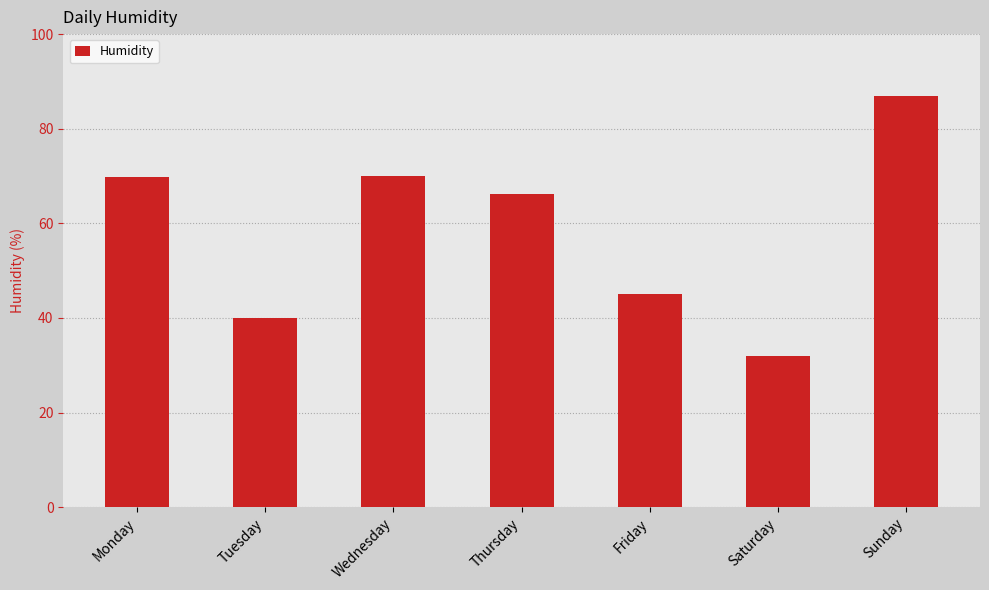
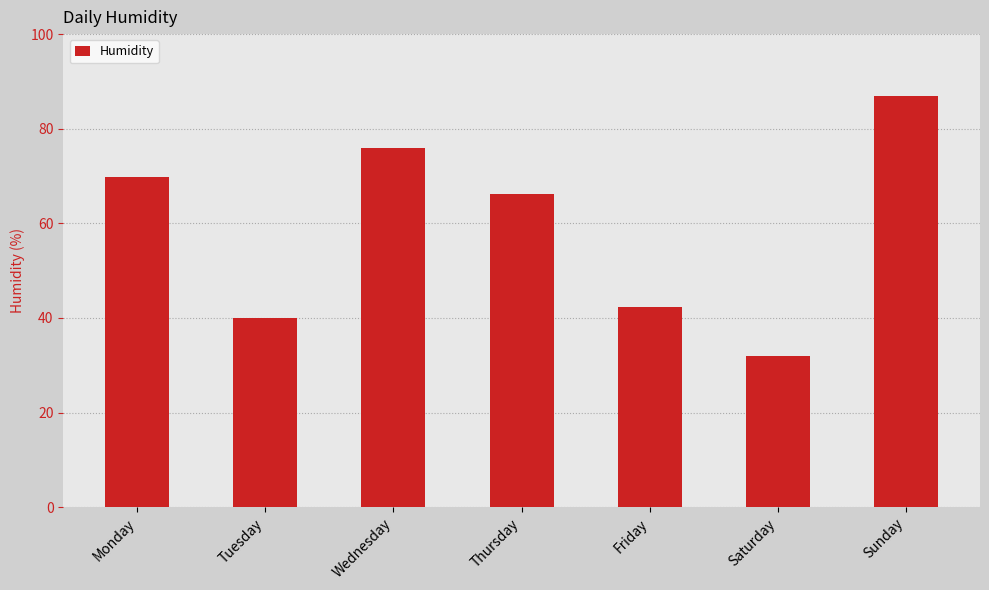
  {
    "Monday": 70,
    "Tuesday": 40,
-   "Wednesday": 70,
+   "Wednesday": 76,
    "Thursday": 66,
-   "Friday": 45,
+   "Friday": 42,
    "Saturday": 32,
    "Sunday": 87
  }
